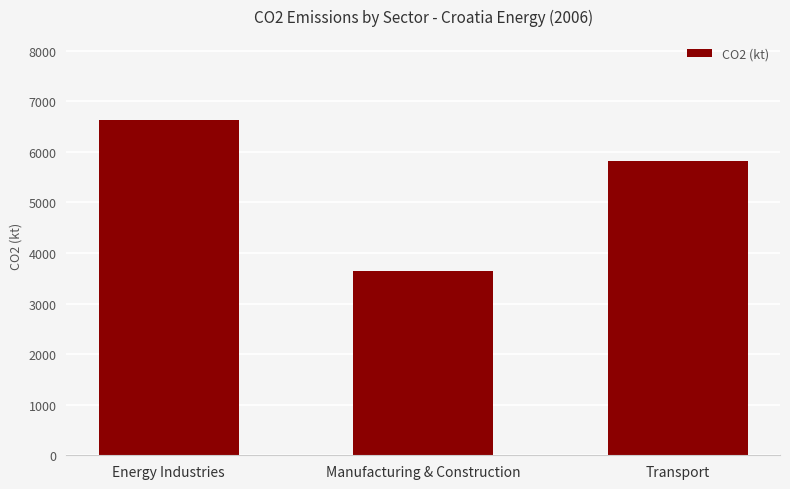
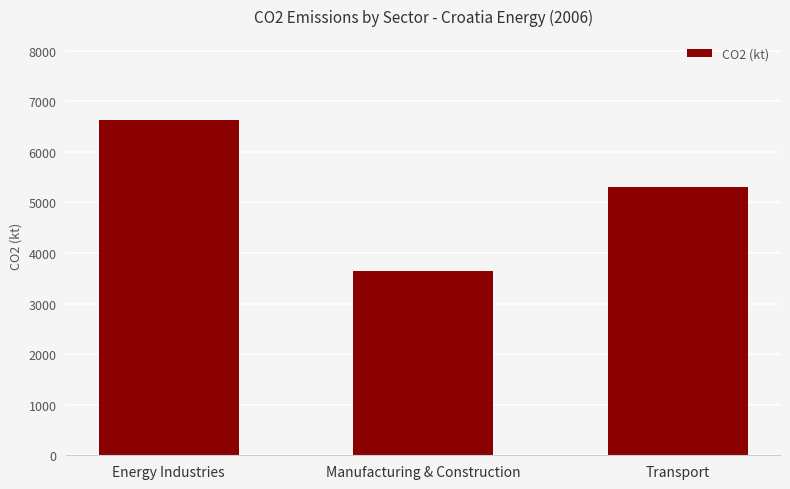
  {
    "Energy Industries": 6600,
    "Manufacturing & Construction": 3600,
-   "Transport": 5800
+   "Transport": 5300
  }
